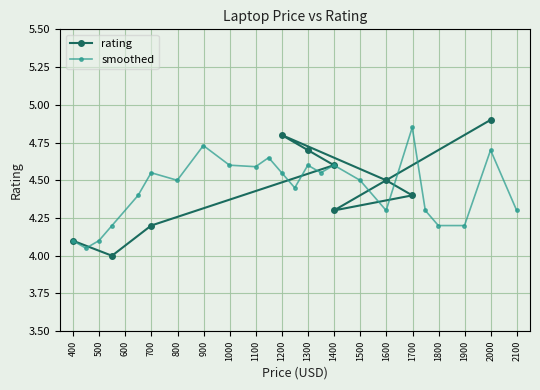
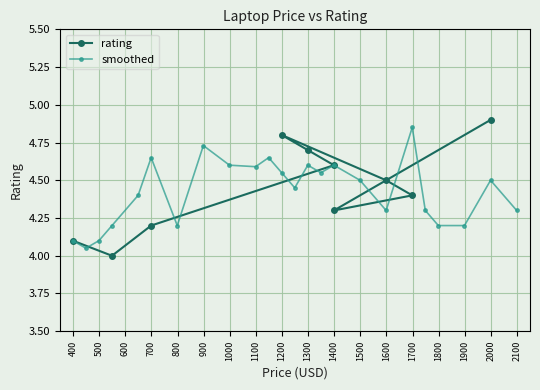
  {
    "smoothed": {
      "500": 4.10,
-     "700": 4.55,
-     "800": 4.5,
+     "700": 4.65,
+     "800": 4.2,
      "900": 4.73,
      "1000": 4.60,
      "1100": 4.59,
      "1200": 4.55,
      "1300": 4.60,
      "1500": 4.50,
      "1600": 4.30,
      "1700": 4.85,
      "1800": 4.20,
      "1900": 4.20,
-     "2000": 4.7,
+     "2000": 4.5,
      "2100": 4.30
    }
  }
